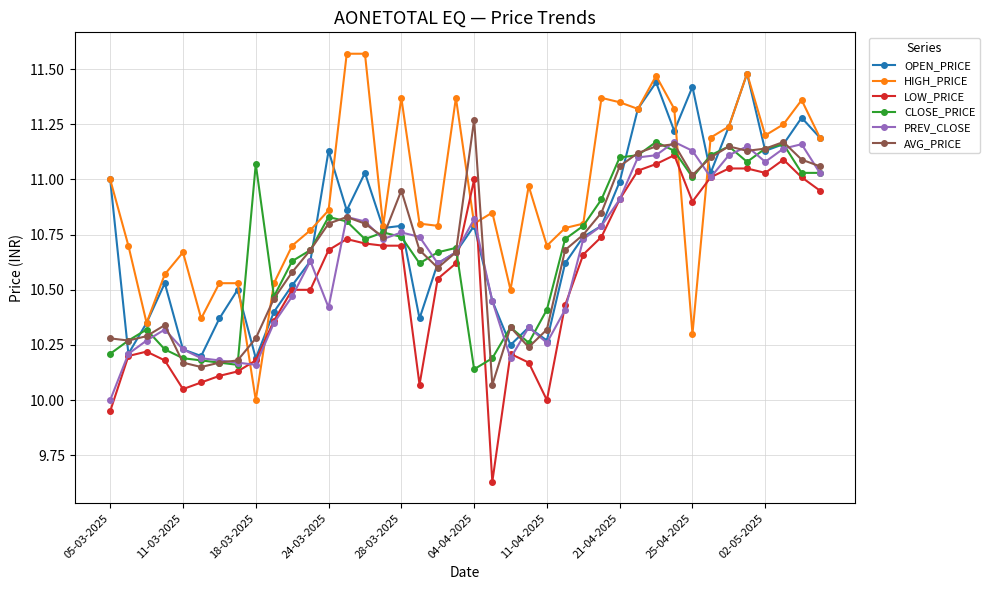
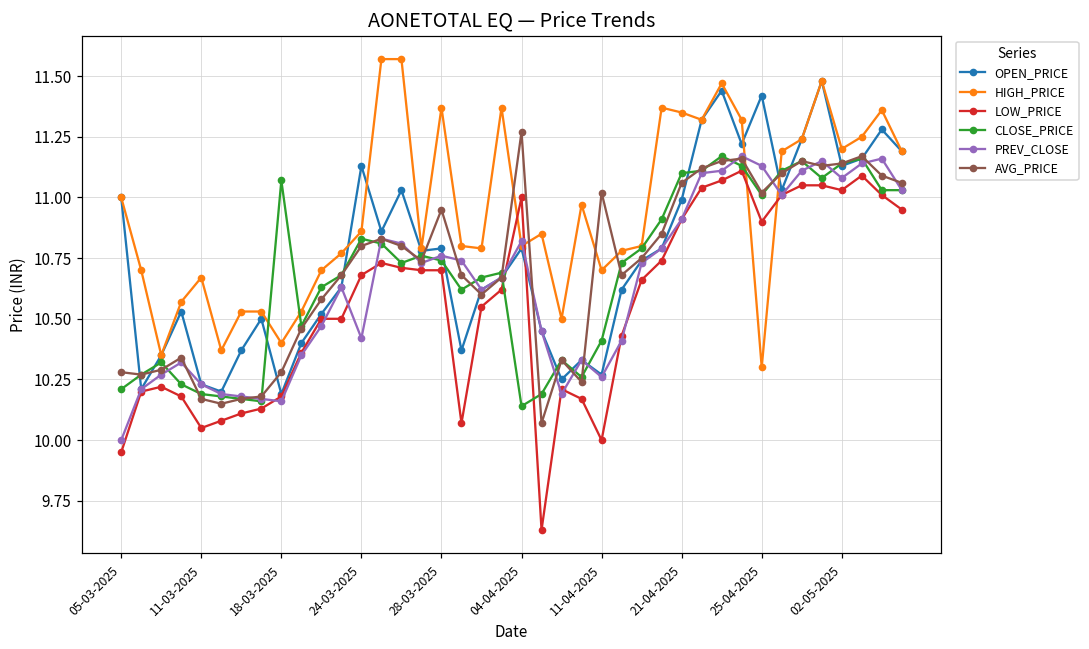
  {
    "OPEN_PRICE": {
      "24-03-2025": 11.13,
      "28-03-2025": 10.79,
      "21-04-2025": 10.99,
      "25-04-2025": 11.42
    },
    "HIGH_PRICE": {
      "11-03-2025": 10.67,
-     "18-03-2025": 10.0,
+     "18-03-2025": 10.4,
      "24-03-2025": 10.86,
      "28-03-2025": 11.37,
      "11-04-2025": 10.7,
      "21-04-2025": 11.35,
      "25-04-2025": 10.3,
      "02-05-2025": 11.2
    },
    "LOW_PRICE": {
      "05-03-2025": 9.95,
      "11-03-2025": 10.05,
      "24-03-2025": 10.68,
      "28-03-2025": 10.70,
      "04-04-2025": 11.00,
      "11-04-2025": 10.00,
      "25-04-2025": 10.90,
      "02-05-2025": 11.03
    },
    "CLOSE_PRICE": {
      "05-03-2025": 10.21,
      "11-03-2025": 10.19,
      "18-03-2025": 11.07,
      "24-03-2025": 10.83,
      "28-03-2025": 10.74,
      "04-04-2025": 10.14,
      "11-04-2025": 10.41,
      "21-04-2025": 11.10
    },
    "PREV_CLOSE": {
      "05-03-2025": 10.00,
      "18-03-2025": 10.16,
      "24-03-2025": 10.42,
      "28-03-2025": 10.76,
      "04-04-2025": 10.82,
      "25-04-2025": 11.13,
      "02-05-2025": 11.08
    },
    "AVG_PRICE": {
      "05-03-2025": 10.28,
      "11-03-2025": 10.17,
      "18-03-2025": 10.28,
      "24-03-2025": 10.80,
      "28-03-2025": 10.95,
      "04-04-2025": 11.27,
-     "11-04-2025": 10.32,
+     "11-04-2025": 11.02,
      "21-04-2025": 11.06
    }
  }
